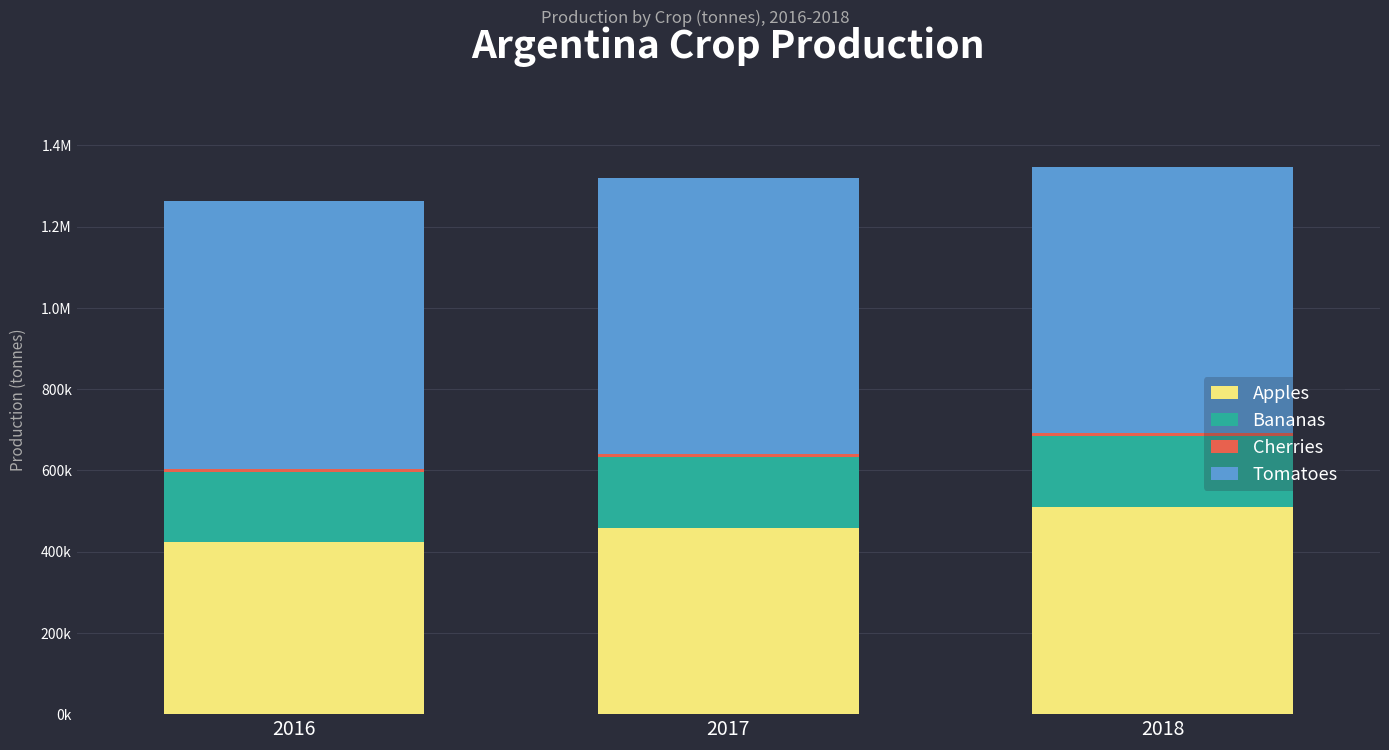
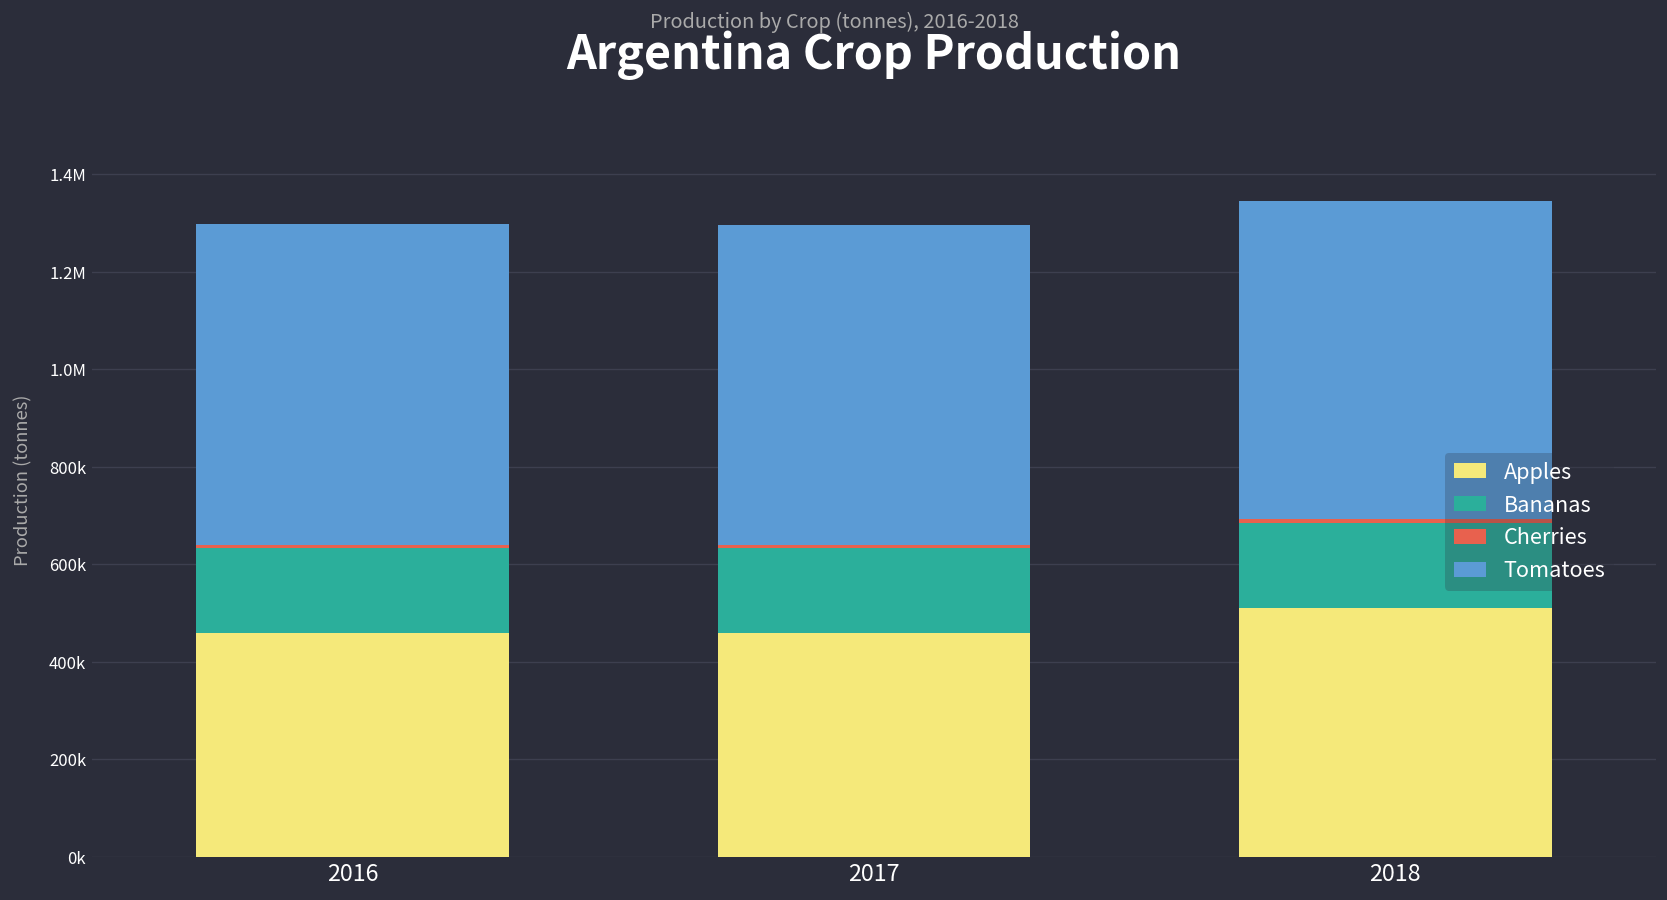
  {
    "Apples": {
-     "2016": 420000,
+     "2016": 460000,
      "2017": 460000,
      "2018": 510000
    },
    "Bananas": {
      "2016": 170000,
      "2017": 170000,
      "2018": 170000
    },
    "Cherries": {
      "2016": 10000,
      "2017": 10000,
      "2018": 10000
    },
    "Tomatoes": {
      "2016": 660000,
-     "2017": 680000,
+     "2017": 660000,
      "2018": 650000
    }
  }
